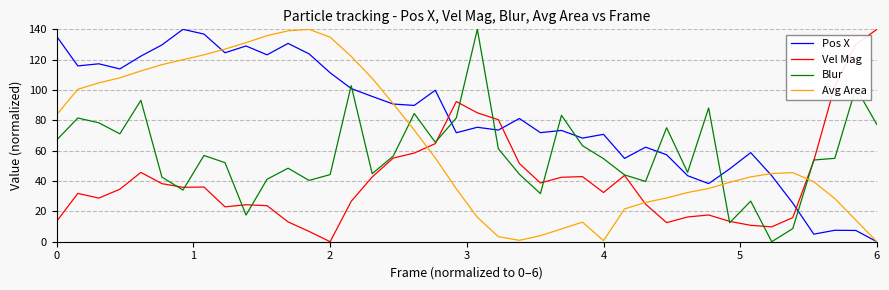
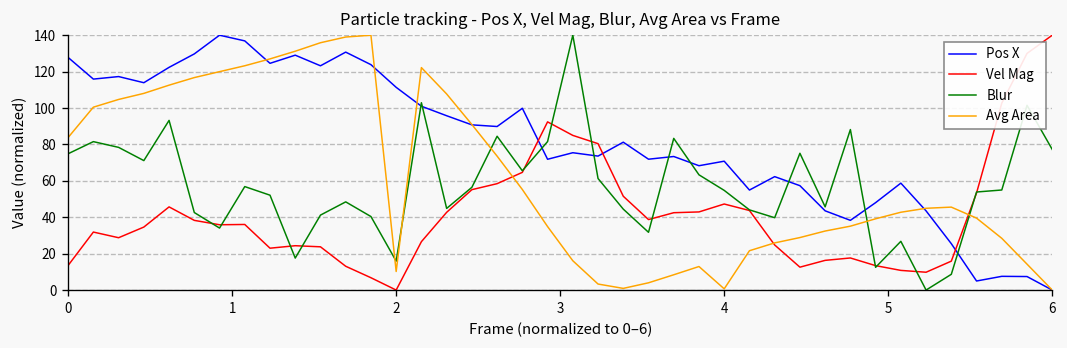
  {
    "Pos X": {
-     "0": 135,
+     "0": 128,
      "2": 111,
      "4": 71
    },
    "Vel Mag": {
      "0": 14,
      "2": 0,
-     "4": 32,
+     "4": 47,
      "6": 140
    },
    "Blur": {
-     "0": 67,
-     "2": 44,
+     "0": 75,
+     "2": 16,
      "4": 55,
      "6": 77
    },
    "Avg Area": {
      "0": 84,
-     "2": 135,
+     "2": 10,
      "4": 1
    }
  }
